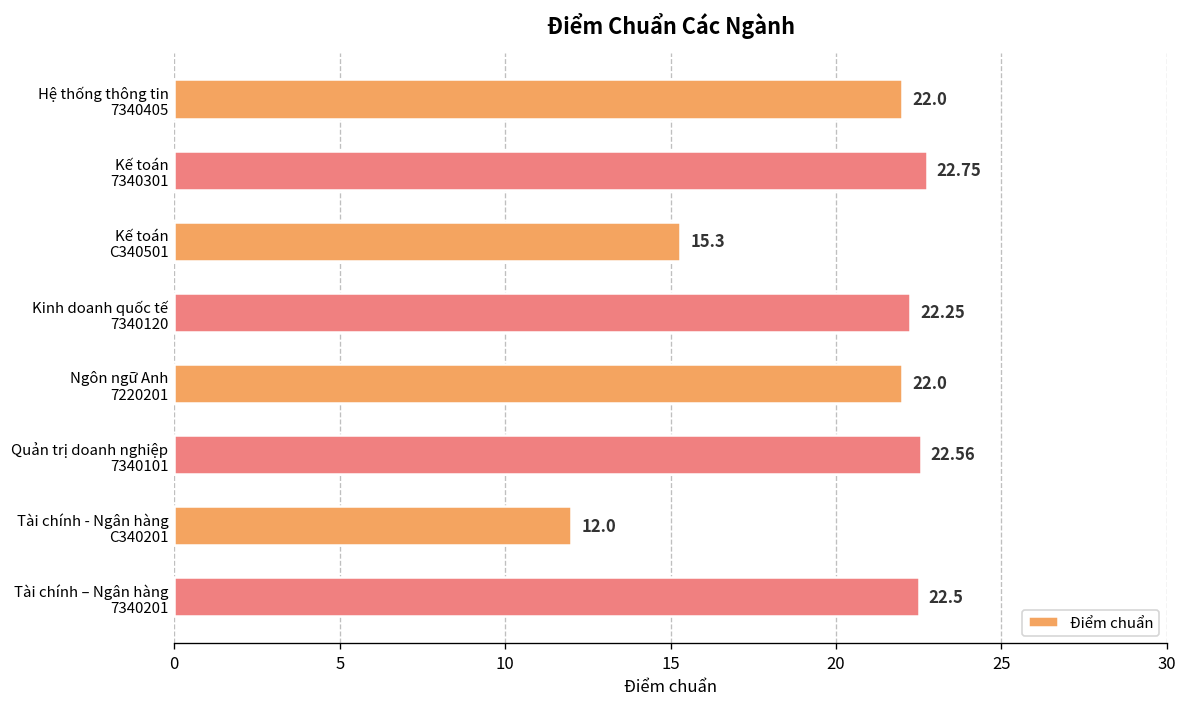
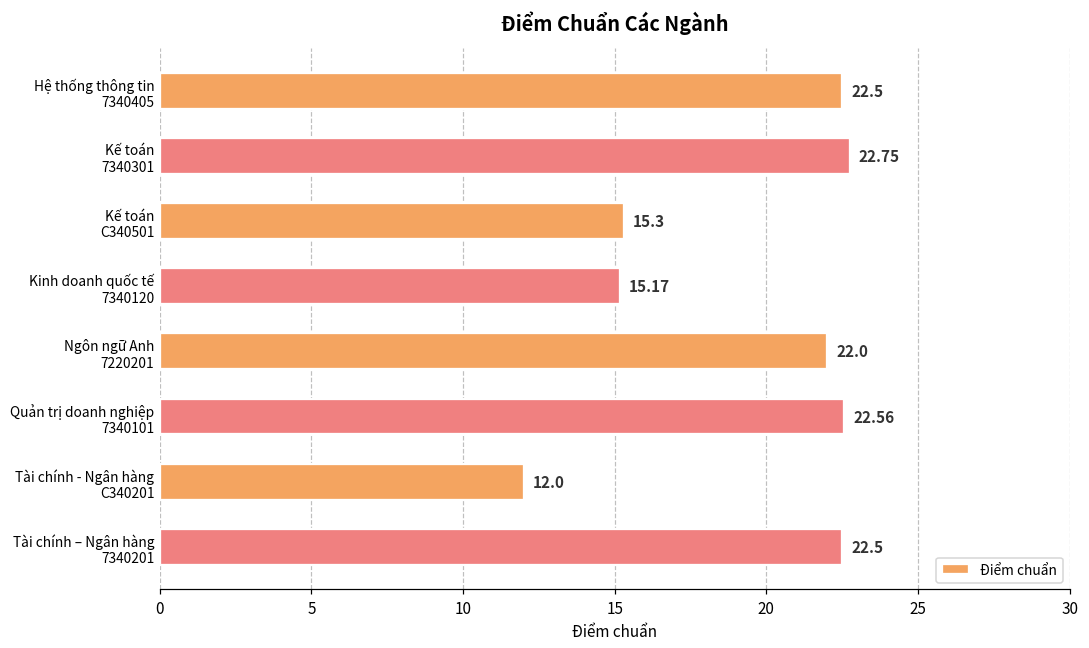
  {
-   "Hệ thống thông tin 7340405": 22.0,
+   "Hệ thống thông tin 7340405": 22.5,
    "Kế toán 7340301": 22.75,
    "Kế toán C340501": 15.3,
-   "Kinh doanh quốc tế 7340120": 22.25,
+   "Kinh doanh quốc tế 7340120": 15.17,
    "Ngôn ngữ Anh 7220201": 22.0,
    "Quản trị doanh nghiệp 7340101": 22.56,
    "Tài chính - Ngân hàng C340201": 12.0,
    "Tài chính – Ngân hàng 7340201": 22.5
  }
